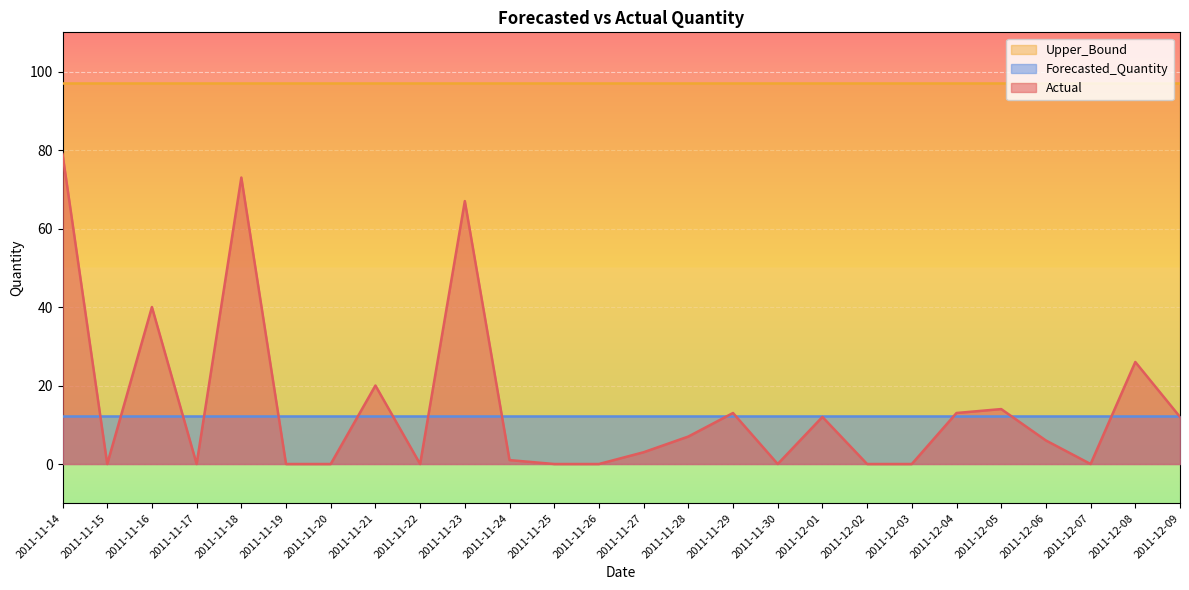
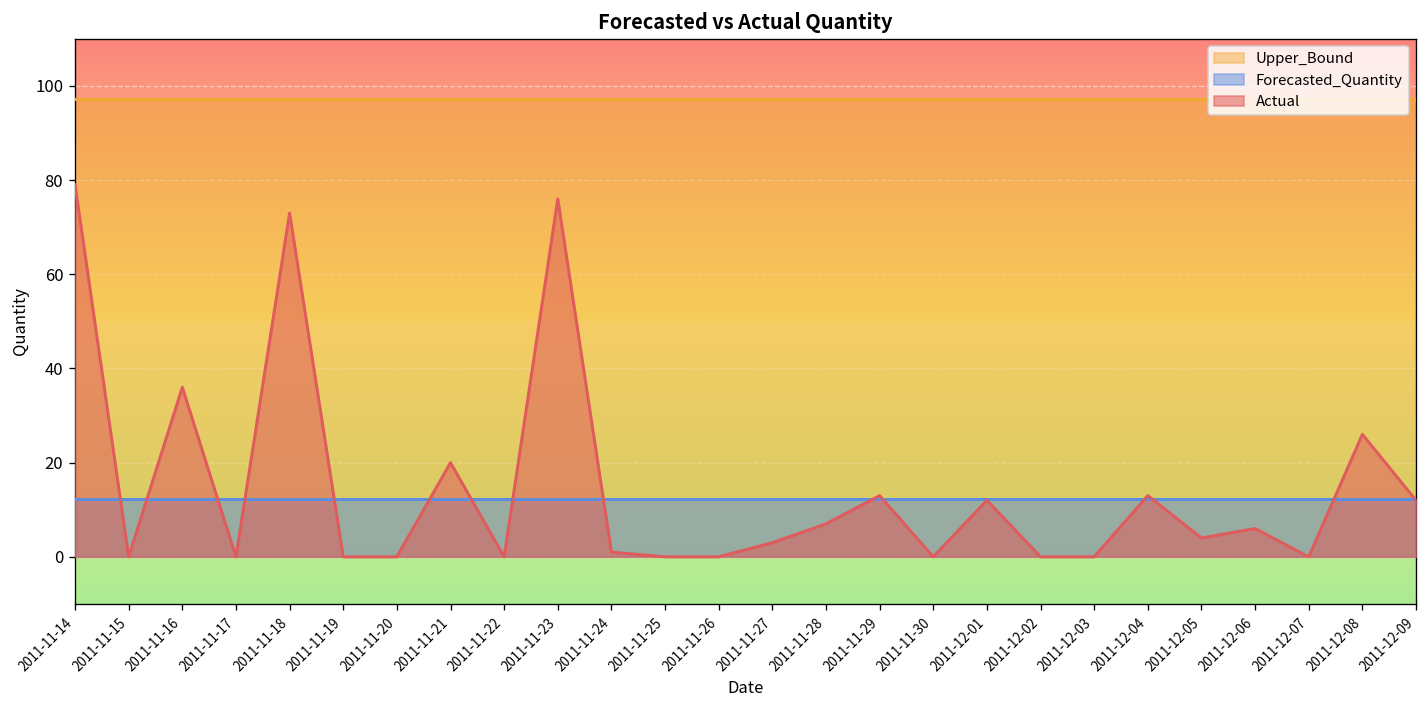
  {
    "Upper_Bound": {
      "2011-11-14": 97,
      "2011-11-15": 97,
      "2011-11-16": 97,
      "2011-11-17": 97,
      "2011-11-18": 97,
      "2011-11-19": 97,
      "2011-11-20": 97,
      "2011-11-21": 97,
      "2011-11-22": 97,
      "2011-11-23": 97,
      "2011-11-24": 97,
      "2011-11-25": 97,
      "2011-11-26": 97,
      "2011-11-27": 97,
      "2011-11-28": 97,
      "2011-11-29": 97,
      "2011-11-30": 97,
      "2011-12-01": 97,
      "2011-12-02": 97,
      "2011-12-03": 97,
      "2011-12-04": 97,
      "2011-12-05": 97,
      "2011-12-09": 97
    },
    "Forecasted_Quantity": {
      "2011-11-14": 12,
      "2011-11-15": 12,
      "2011-11-16": 12,
      "2011-11-17": 12,
      "2011-11-18": 12,
      "2011-11-19": 12,
      "2011-11-20": 12,
      "2011-11-21": 12,
      "2011-11-22": 12,
      "2011-11-23": 12,
      "2011-11-24": 12,
      "2011-11-25": 12,
      "2011-11-26": 12,
      "2011-11-27": 12,
      "2011-11-28": 12,
      "2011-11-29": 12,
      "2011-11-30": 12,
      "2011-12-02": 12,
      "2011-12-03": 12,
      "2011-12-04": 12,
      "2011-12-05": 12,
      "2011-12-06": 12,
      "2011-12-07": 12,
      "2011-12-08": 12
    },
    "Actual": {
      "2011-11-14": 79,
      "2011-11-15": 0,
-     "2011-11-16": 40,
+     "2011-11-16": 36,
      "2011-11-17": 0,
      "2011-11-18": 73,
      "2011-11-19": 0,
      "2011-11-20": 0,
      "2011-11-21": 20,
      "2011-11-22": 0,
-     "2011-11-23": 67,
+     "2011-11-23": 76,
      "2011-11-24": 1,
      "2011-11-25": 0,
      "2011-11-26": 0,
      "2011-11-27": 3,
      "2011-11-28": 7,
      "2011-11-29": 13,
      "2011-11-30": 0,
      "2011-12-02": 0,
      "2011-12-03": 0,
      "2011-12-04": 13,
-     "2011-12-05": 14,
+     "2011-12-05": 4,
      "2011-12-06": 6,
      "2011-12-07": 0,
      "2011-12-08": 26
    }
  }
